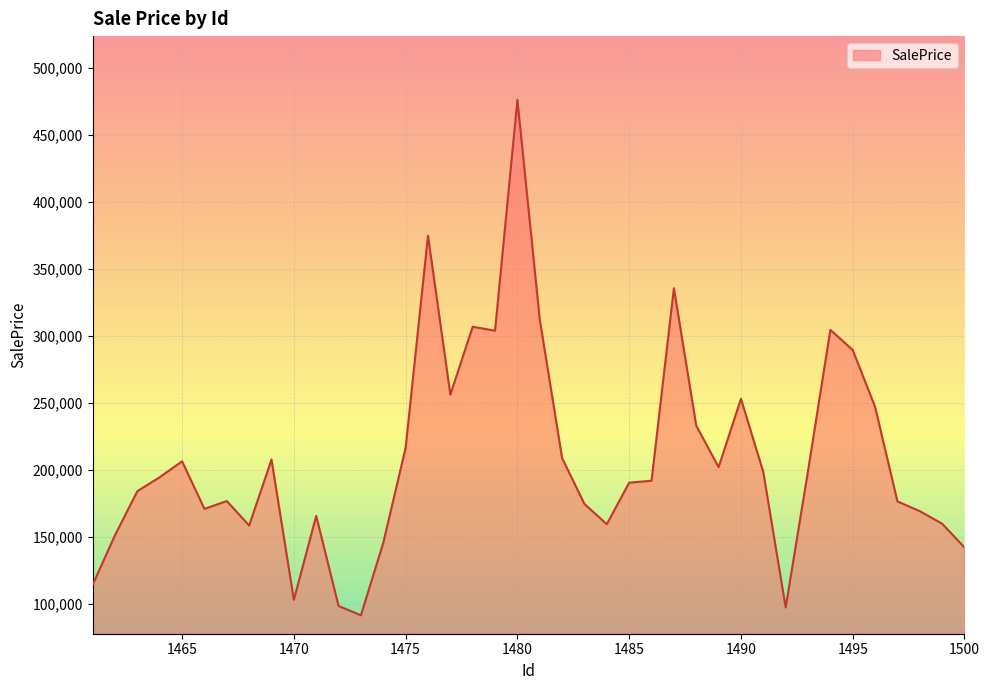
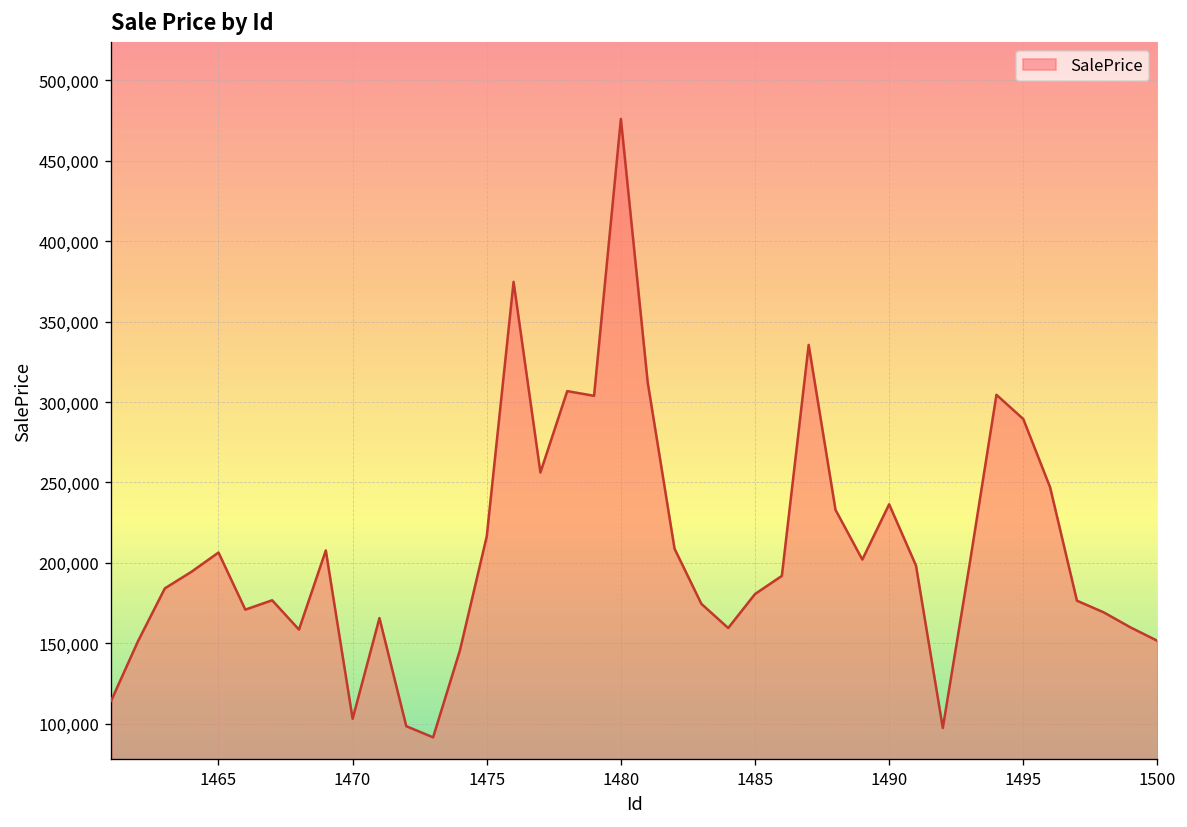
  {
    "1465": "206,000",
    "1470": "103,000",
    "1475": "217,000",
    "1480": "476,000",
-   "1485": "191,000",
-   "1490": "253,000",
+   "1485": "181,000",
+   "1490": "236,000",
    "1495": "289,000",
-   "1500": "142,000"
+   "1500": "152,000"
  }
